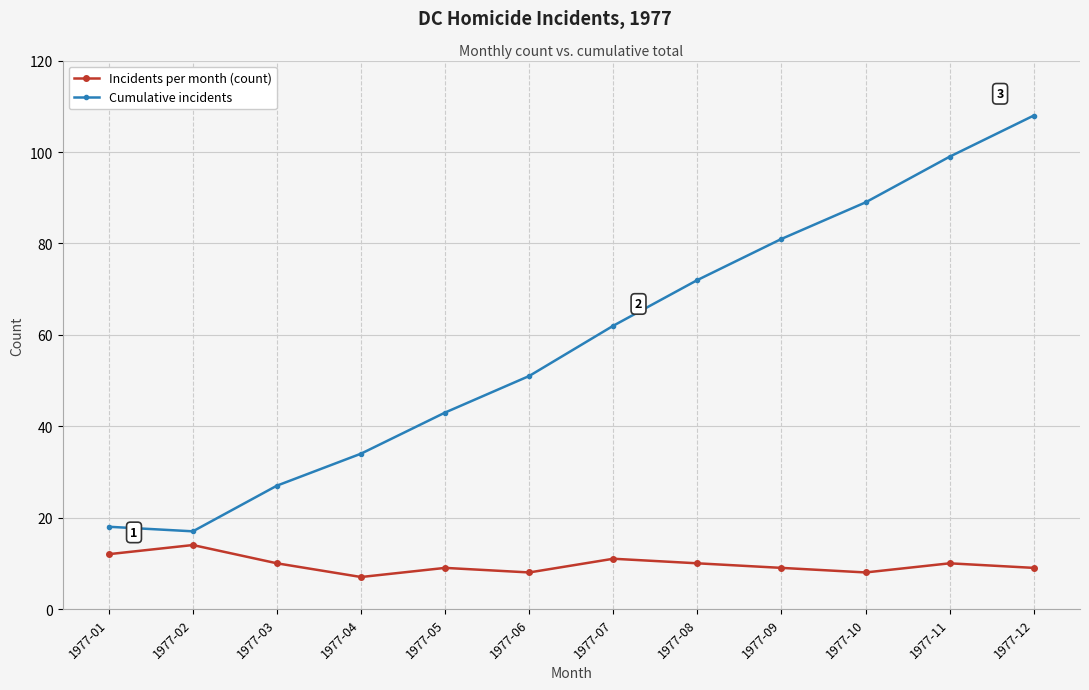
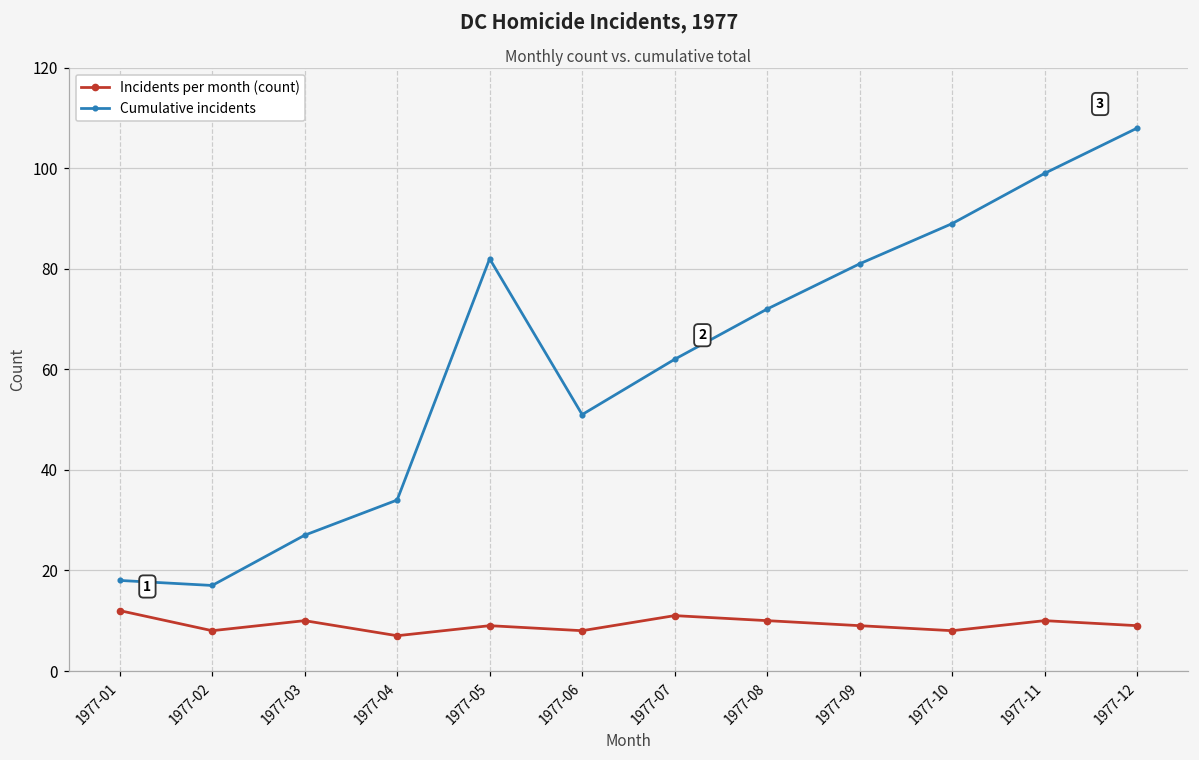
  {
    "Incidents per month (count)": {
      "1977-01": 12,
-     "1977-02": 14,
+     "1977-02": 8,
      "1977-03": 10,
      "1977-04": 7,
      "1977-05": 9,
      "1977-06": 8,
      "1977-07": 11,
      "1977-08": 10,
      "1977-09": 9,
      "1977-10": 8,
      "1977-11": 10,
      "1977-12": 9
    },
    "Cumulative incidents": {
      "1977-02": 17,
      "1977-03": 27,
      "1977-04": 34,
-     "1977-05": 43,
+     "1977-05": 82,
      "1977-06": 51,
      "1977-07": 62,
      "1977-08": 72,
      "1977-09": 81,
      "1977-10": 89,
      "1977-11": 99,
      "1977-12": 108
    }
  }
